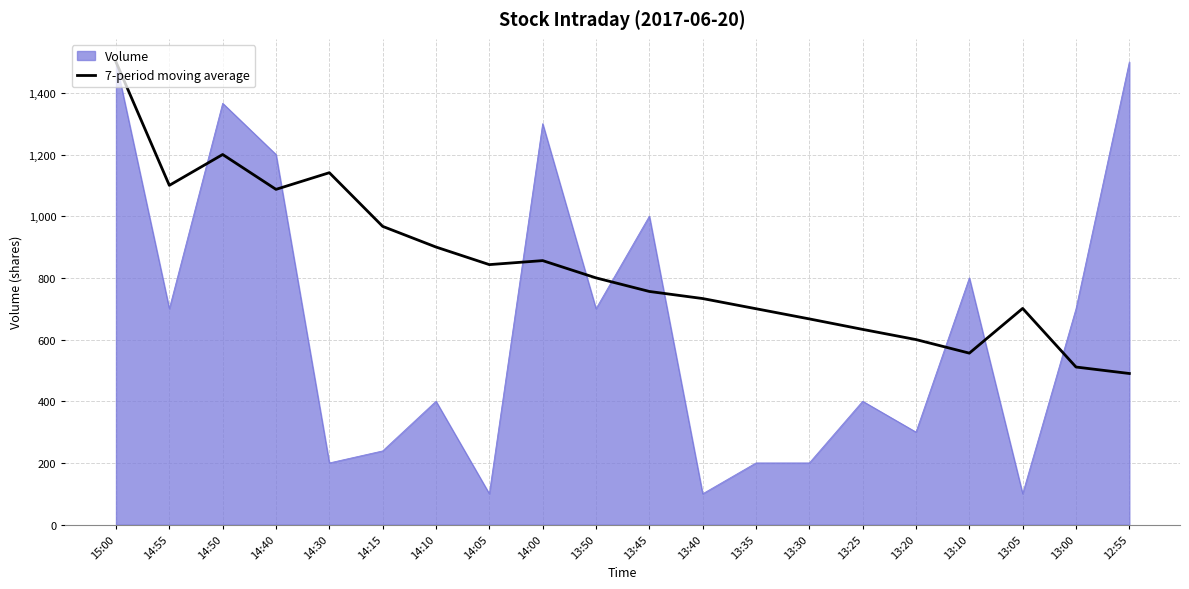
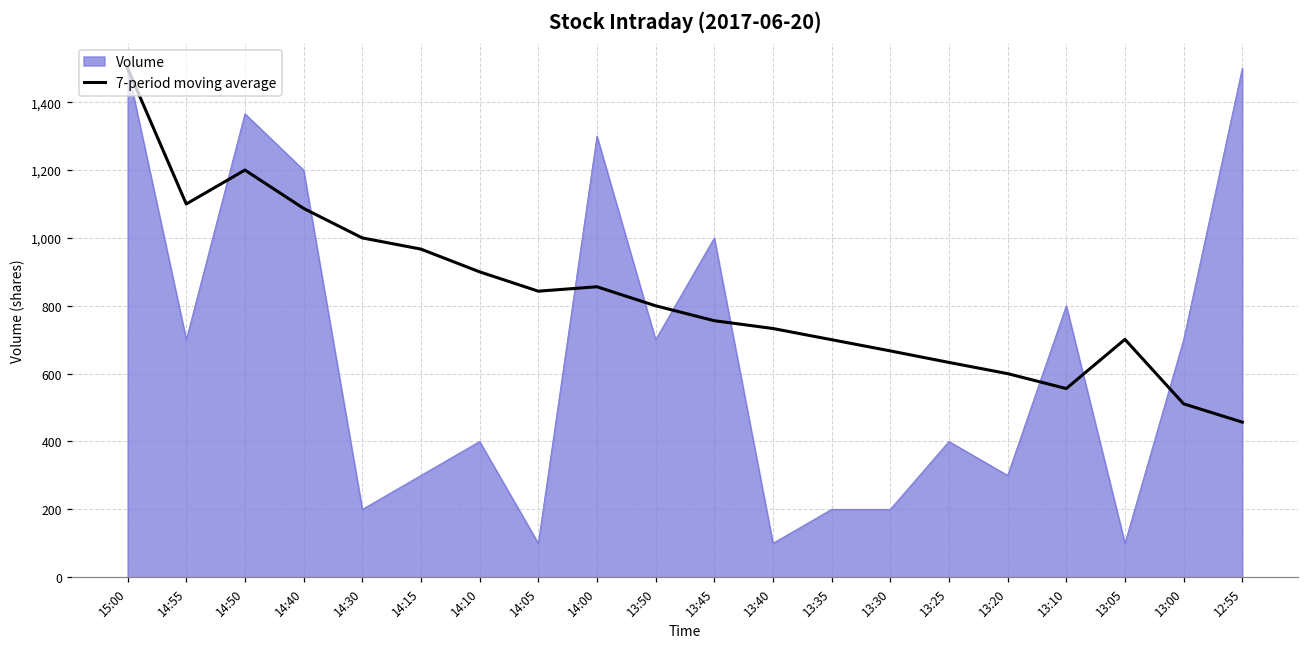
  {
    "Volume": {
      "14:55": "700",
      "14:50": "1,370",
      "14:40": "1,200",
      "14:30": "200",
-     "14:15": "240",
+     "14:15": "300",
      "14:10": "400",
      "14:05": "100",
      "14:00": "1,300",
      "13:50": "700",
      "13:45": "1,000",
      "13:40": "100",
      "13:35": "200",
      "13:30": "200",
      "13:25": "400",
      "13:20": "300",
      "13:10": "800",
      "13:05": "100",
      "13:00": "700",
      "12:55": "1,500"
    },
    "7-period moving average": {
      "14:55": "1,100",
      "14:50": "1,200",
      "14:40": "1,090",
-     "14:30": "1,140",
+     "14:30": "1,000",
      "14:15": "970",
      "14:10": "900",
      "14:05": "840",
      "14:00": "860",
      "13:50": "800",
      "13:45": "760",
      "13:40": "730",
      "13:35": "700",
      "13:30": "670",
      "13:25": "630",
      "13:20": "600",
      "13:10": "560",
      "13:05": "700",
      "13:00": "510",
-     "12:55": "490"
+     "12:55": "460"
    }
  }
